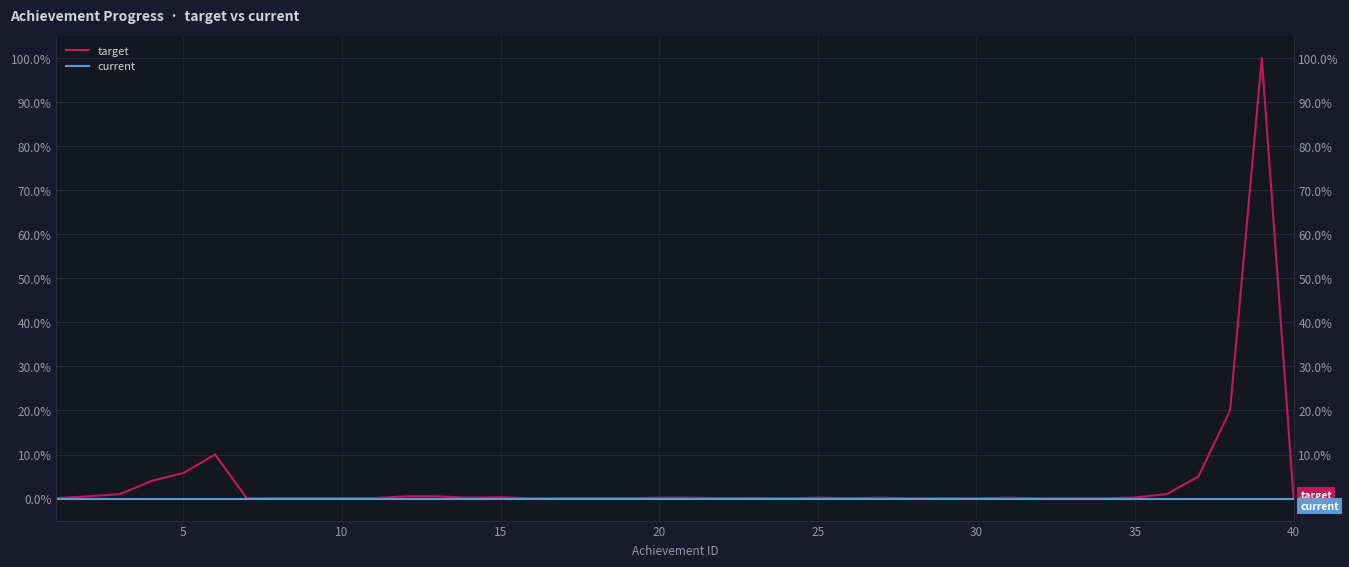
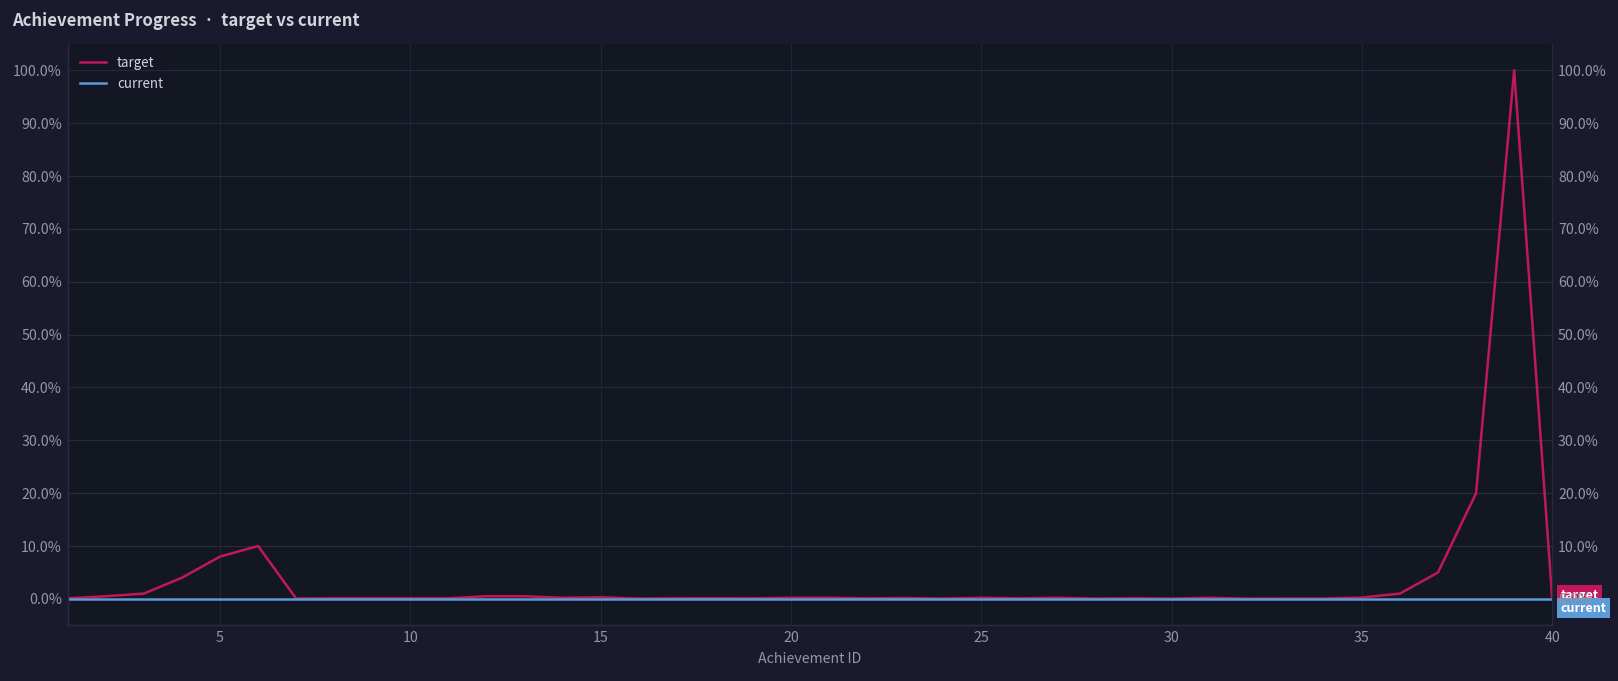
  {
    "target": {
-     "5": "6%"
+     "5": "8%"
    },
    "current": {
      "5": "0%"
    }
  }
